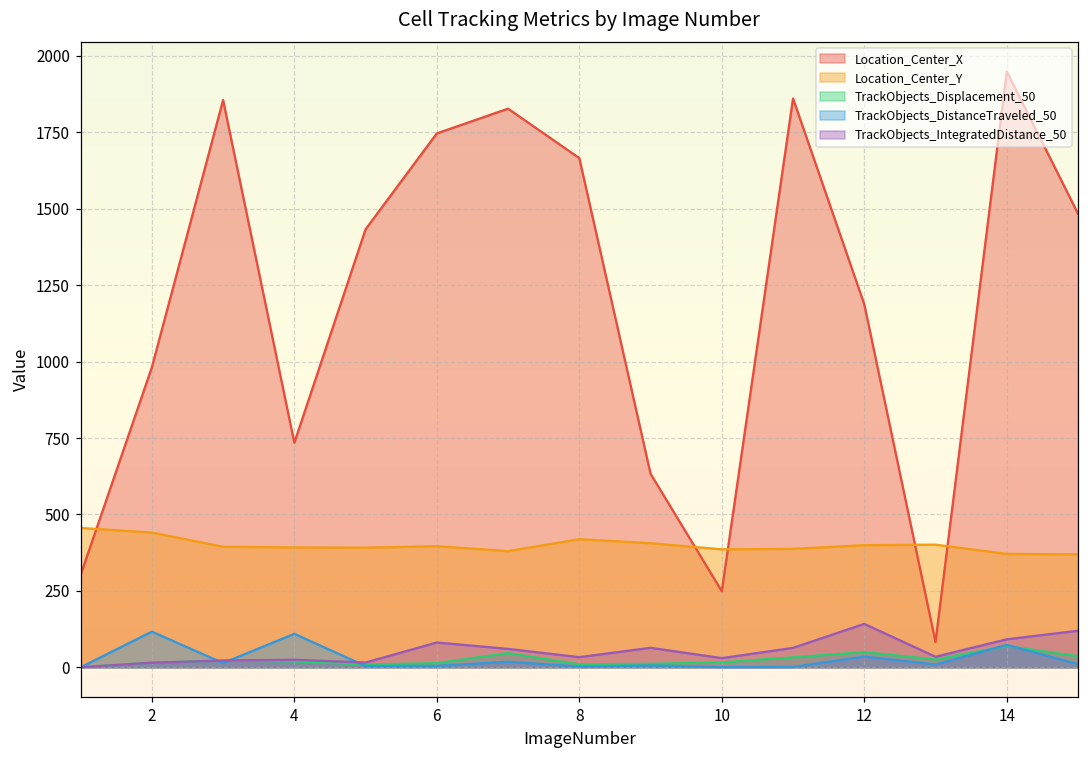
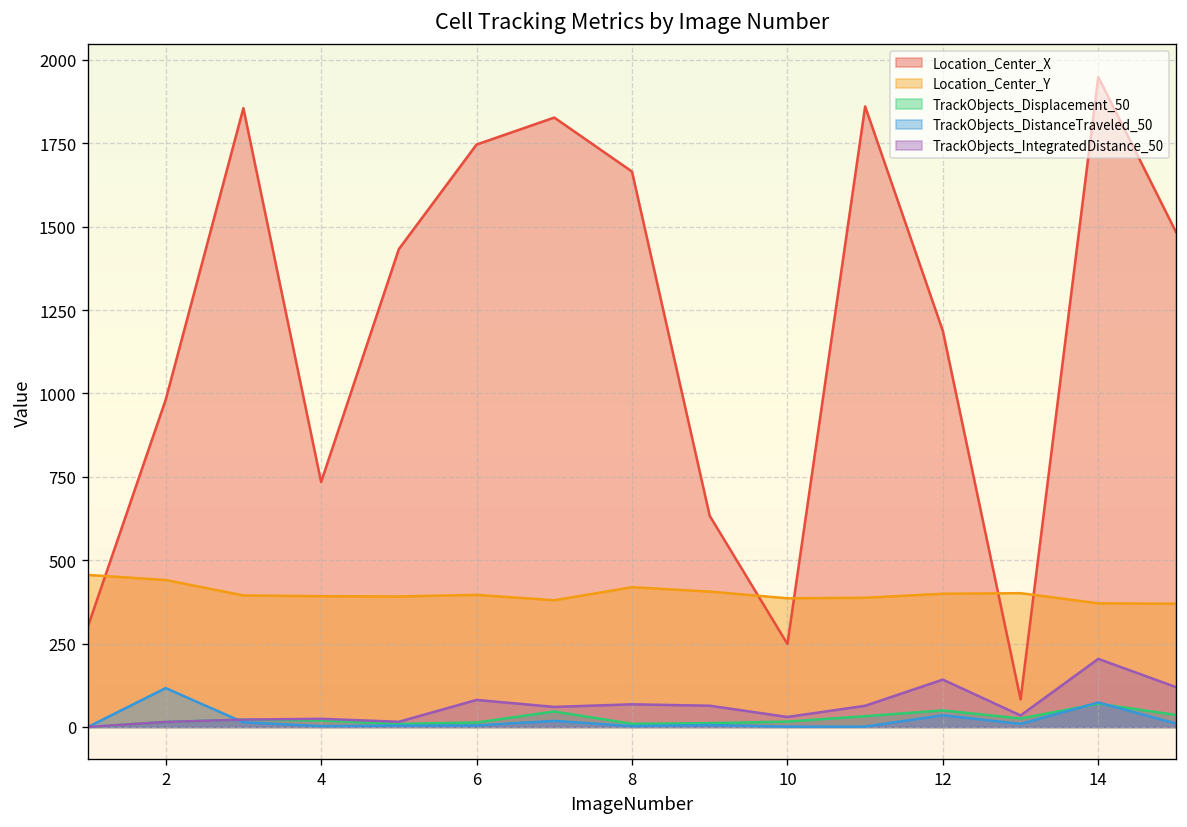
  {
    "TrackObjects_Displacement_50": {
      "10": 20,
      "12": 50
    },
    "TrackObjects_DistanceTraveled_50": {
      "2": 120,
-     "4": 110,
+     "4": 0,
      "10": 0,
      "12": 40
    },
    "TrackObjects_IntegratedDistance_50": {
      "6": 80,
-     "8": 30,
+     "8": 70,
      "10": 30,
      "12": 140,
-     "14": 90
+     "14": 200
    }
  }
